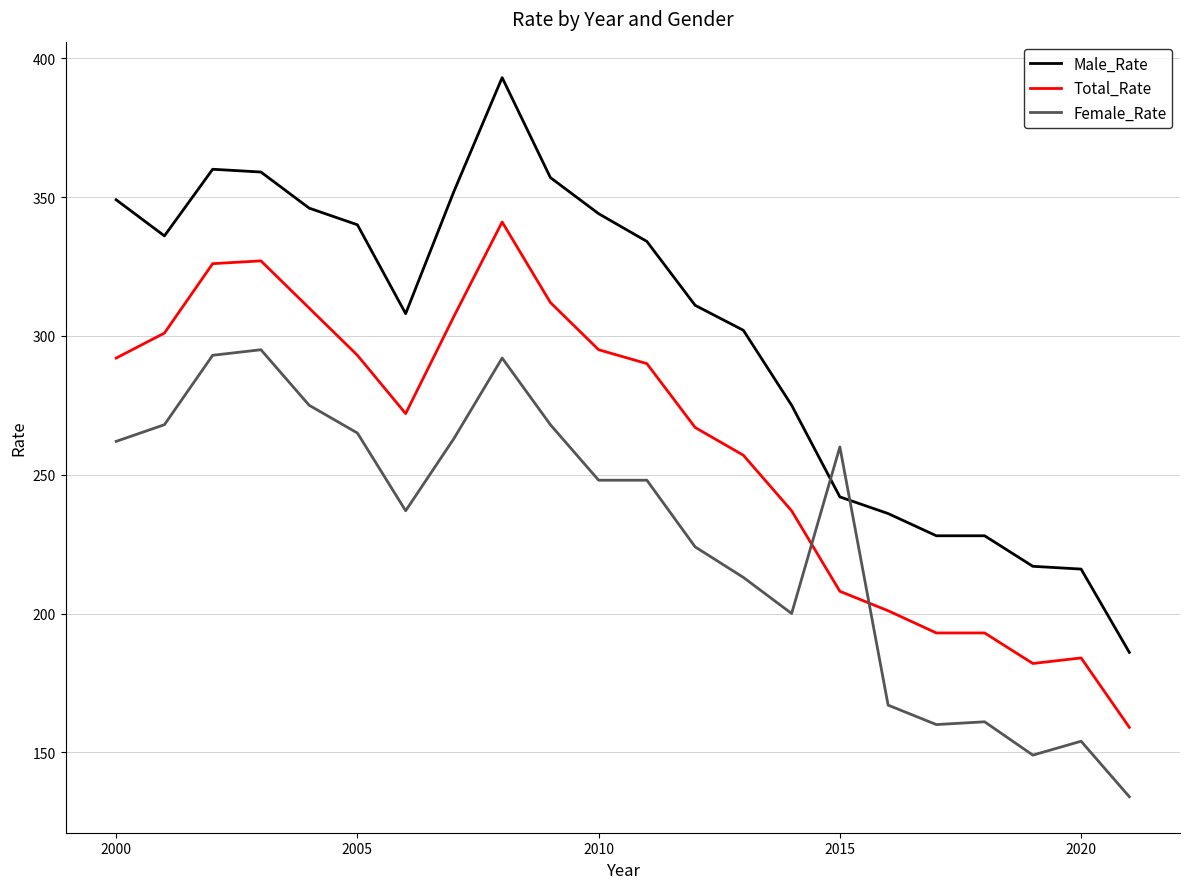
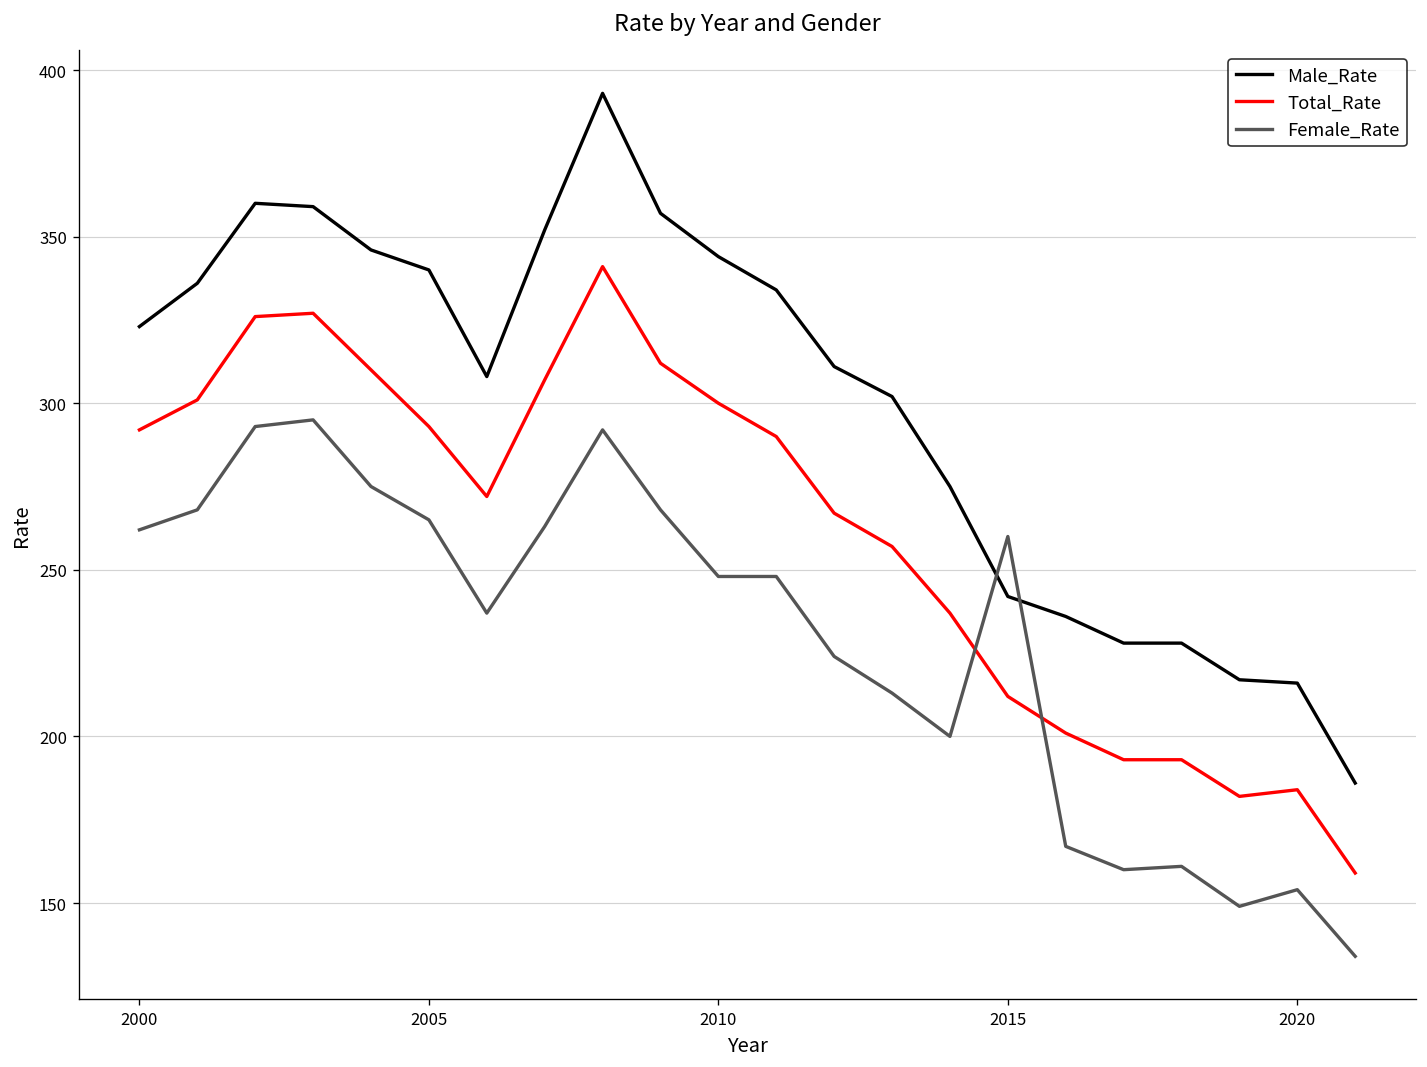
  {
    "Male_Rate": {
-     "2000": 349,
+     "2000": 323,
      "2005": 340,
      "2010": 344,
      "2015": 242,
      "2020": 216
    },
    "Total_Rate": {
      "2000": 292,
      "2005": 293,
-     "2010": 295,
-     "2015": 208,
+     "2010": 300,
+     "2015": 212,
      "2020": 184
    },
    "Female_Rate": {
      "2000": 262,
      "2005": 265,
      "2010": 248,
      "2015": 260,
      "2020": 154
    }
  }
